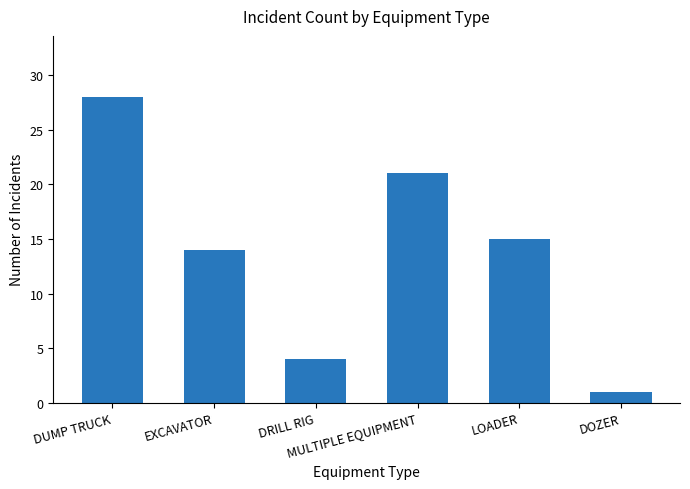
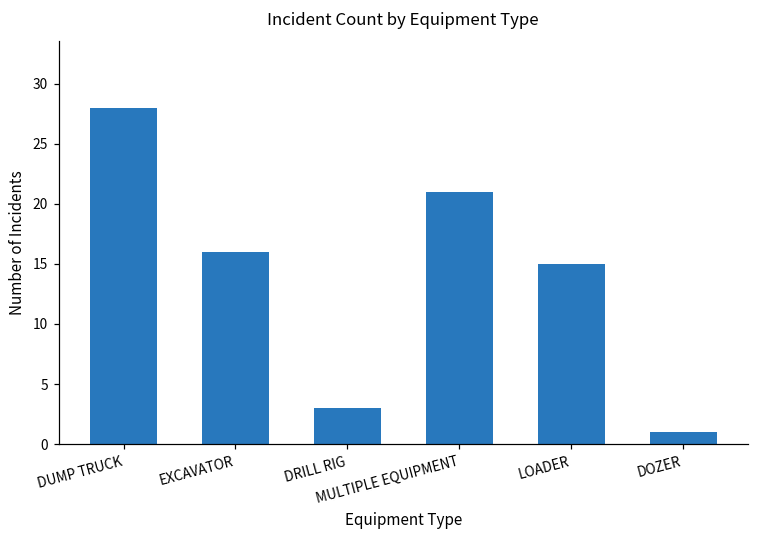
  {
    "DUMP TRUCK": 28,
-   "EXCAVATOR": 14,
-   "DRILL RIG": 4,
+   "EXCAVATOR": 16,
+   "DRILL RIG": 3,
    "MULTIPLE EQUIPMENT": 21,
    "LOADER": 15,
    "DOZER": 1
  }
